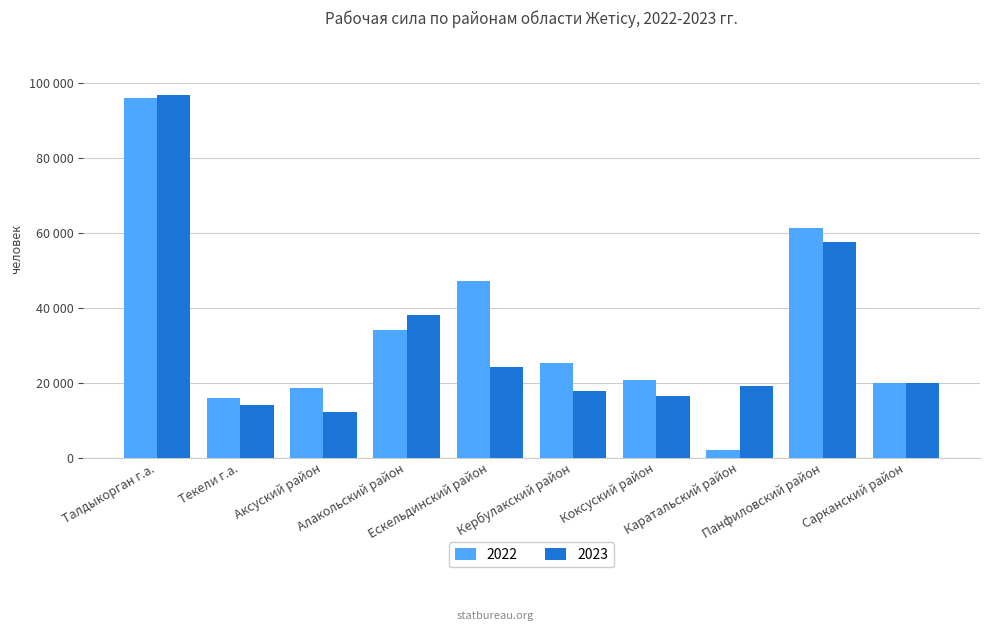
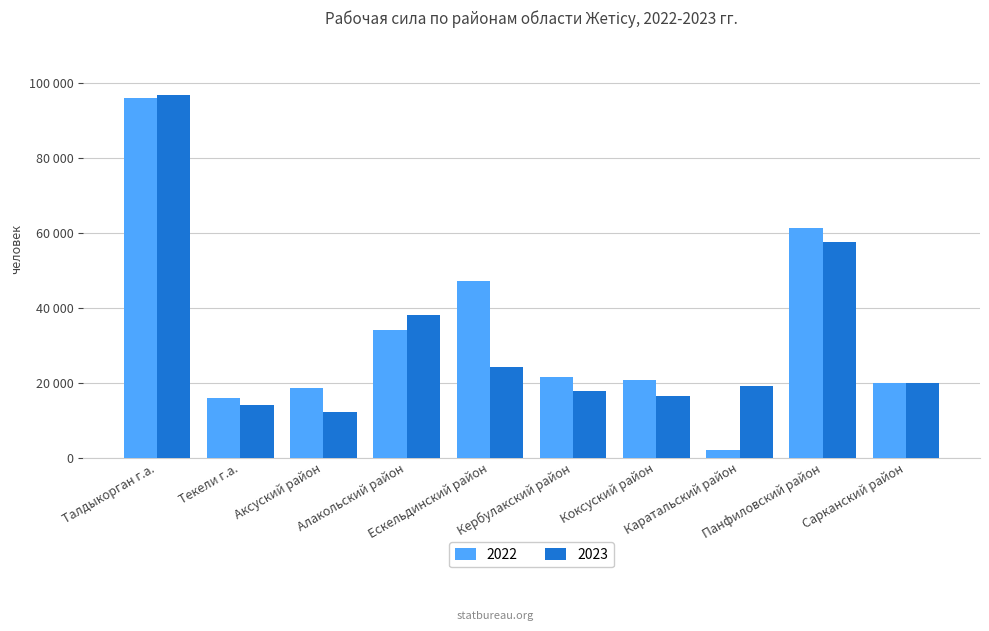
  {
    "2022": {
      "Талдыкорган г.а.": 96000,
      "Текели г.а.": 16000,
      "Аксуский район": 19000,
      "Алакольский район": 34000,
      "Ескельдинский район": 47000,
-     "Кербулакский район": 25000,
+     "Кербулакский район": 22000,
      "Коксуский район": 21000,
      "Каратальский район": 2000,
      "Панфиловский район": 61000,
      "Сарканский район": 20000
    },
    "2023": {
      "Талдыкорган г.а.": 97000,
      "Текели г.а.": 14000,
      "Аксуский район": 12000,
      "Алакольский район": 38000,
      "Ескельдинский район": 24000,
      "Кербулакский район": 18000,
      "Коксуский район": 16000,
      "Каратальский район": 19000,
      "Панфиловский район": 58000,
      "Сарканский район": 20000
    }
  }
